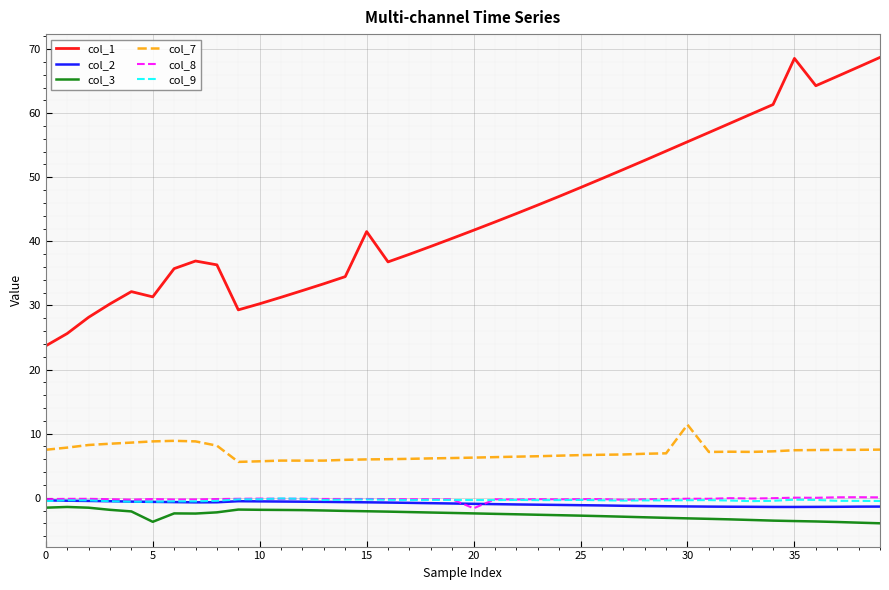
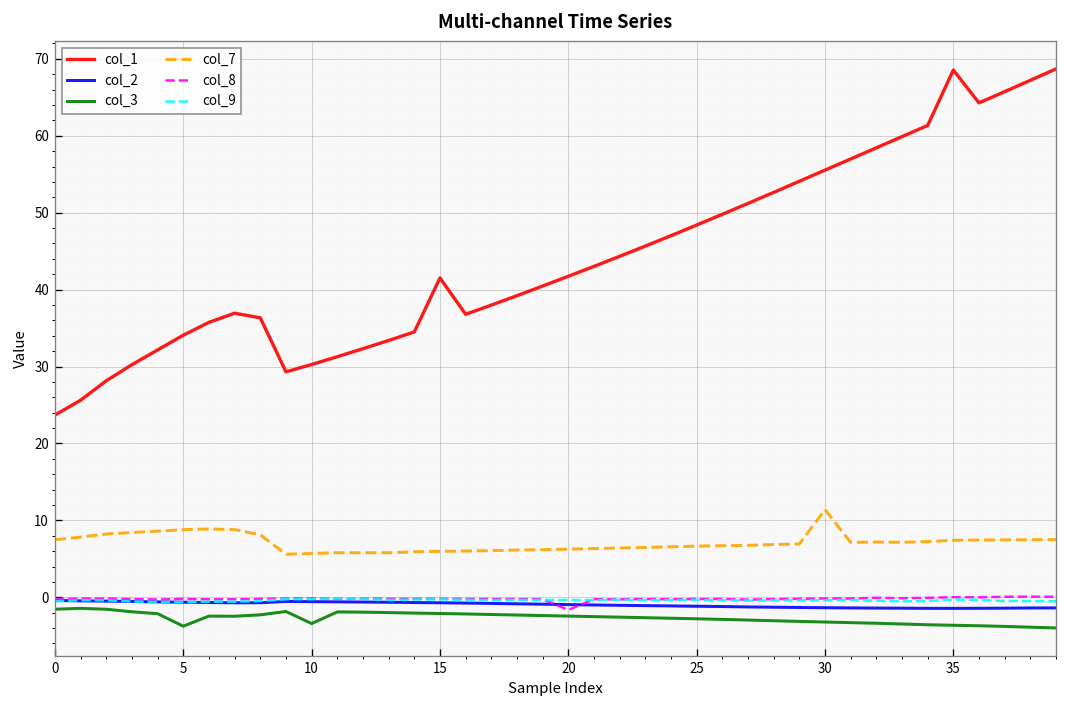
  {
    "col_1": {
      "0": 24,
-     "5": 31,
+     "5": 34,
      "10": 30,
      "15": 42,
      "20": 42,
      "25": 48,
      "30": 56,
      "35": 69
    },
    "col_2": {
      "15": -1,
      "20": -1,
      "25": -1,
      "30": -1,
      "35": -1
    },
    "col_3": {
      "0": -2,
      "5": -4,
-     "10": -2,
+     "10": -3,
      "15": -2,
      "20": -2,
      "25": -3,
      "30": -3,
      "35": -4
    },
    "col_7": {
      "0": 7,
      "5": 9,
      "10": 6,
      "15": 6,
      "20": 6,
      "25": 7,
      "30": 11,
      "35": 7
    },
    "col_8": {
      "5": 0,
      "20": -2
    },
    "col_9": {
      "20": 0
    }
  }
